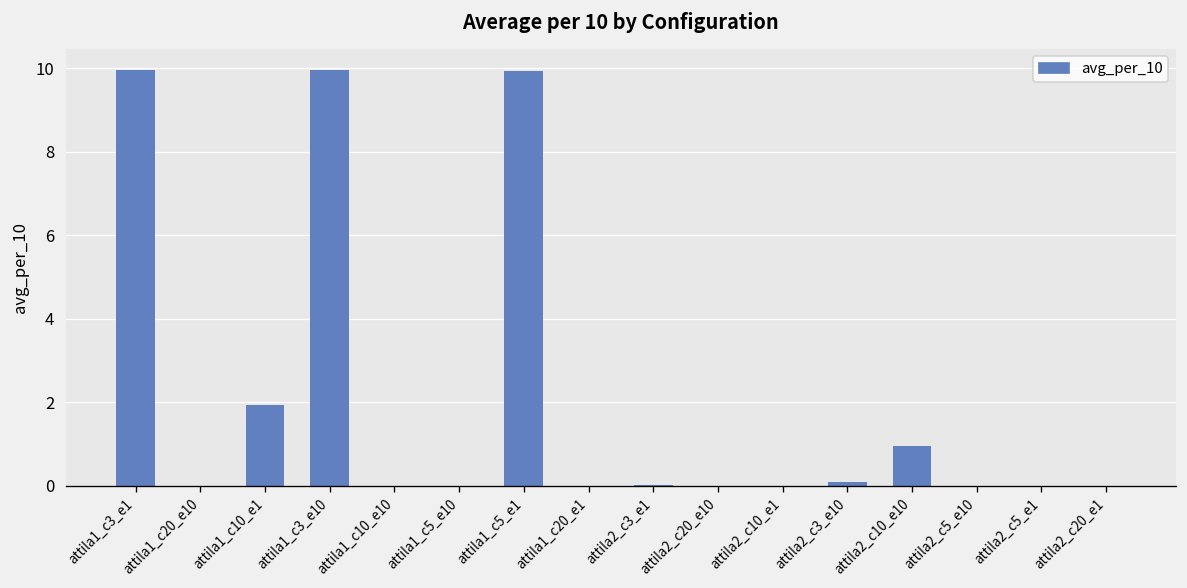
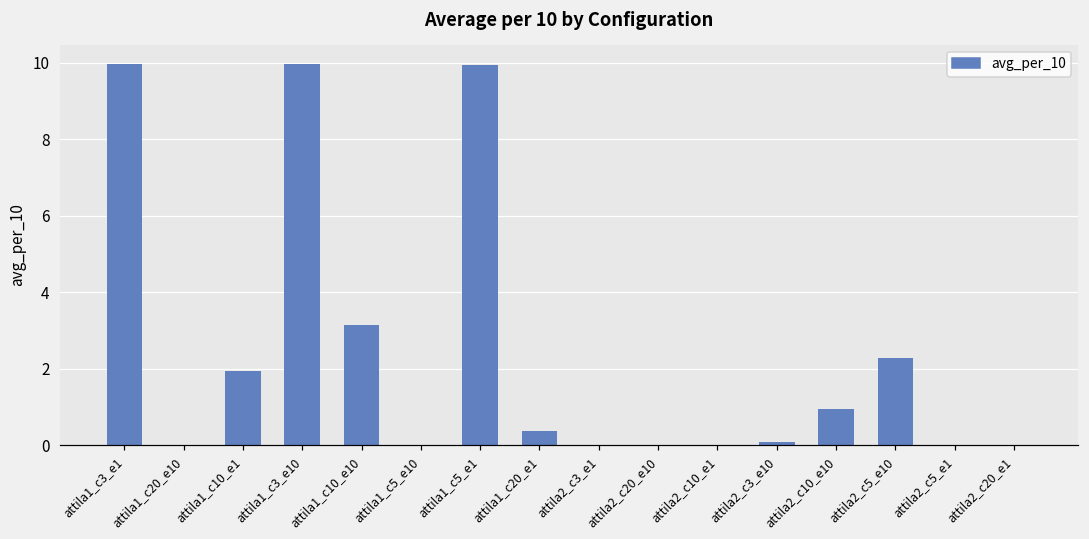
  {
    "attila1_c3_e1": 10.0,
    "attila1_c10_e1": 1.9,
    "attila1_c3_e10": 10.0,
-   "attila1_c10_e10": 0.0,
+   "attila1_c10_e10": 3.1,
    "attila1_c5_e1": 9.9,
-   "attila1_c20_e1": 0.0,
+   "attila1_c20_e1": 0.4,
    "attila2_c3_e10": 0.1,
    "attila2_c10_e10": 1.0,
-   "attila2_c5_e10": 0.0
+   "attila2_c5_e10": 2.3
  }
